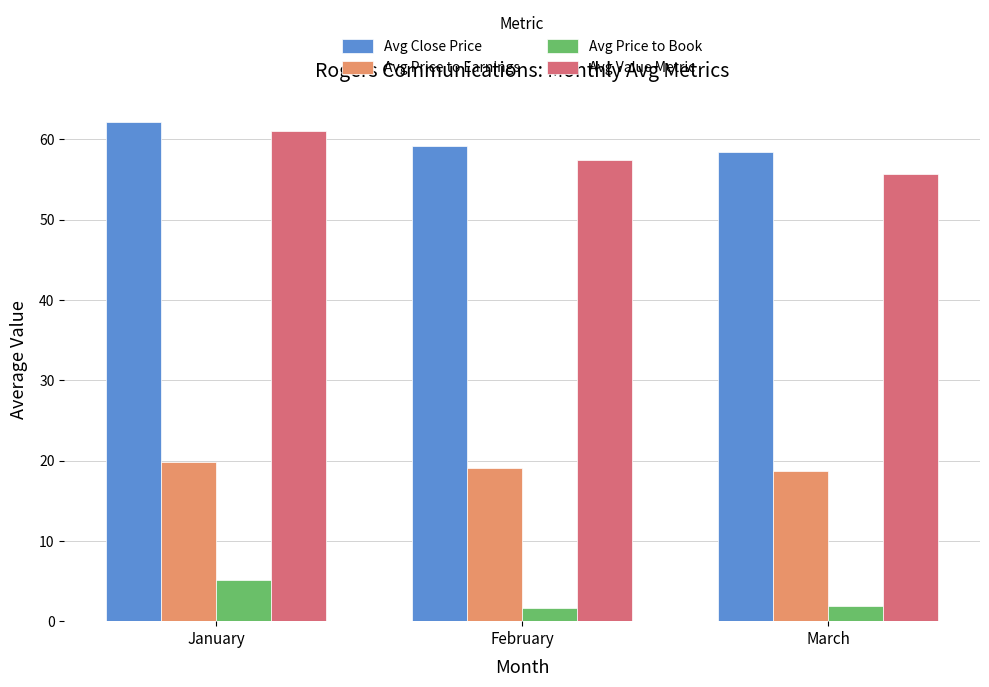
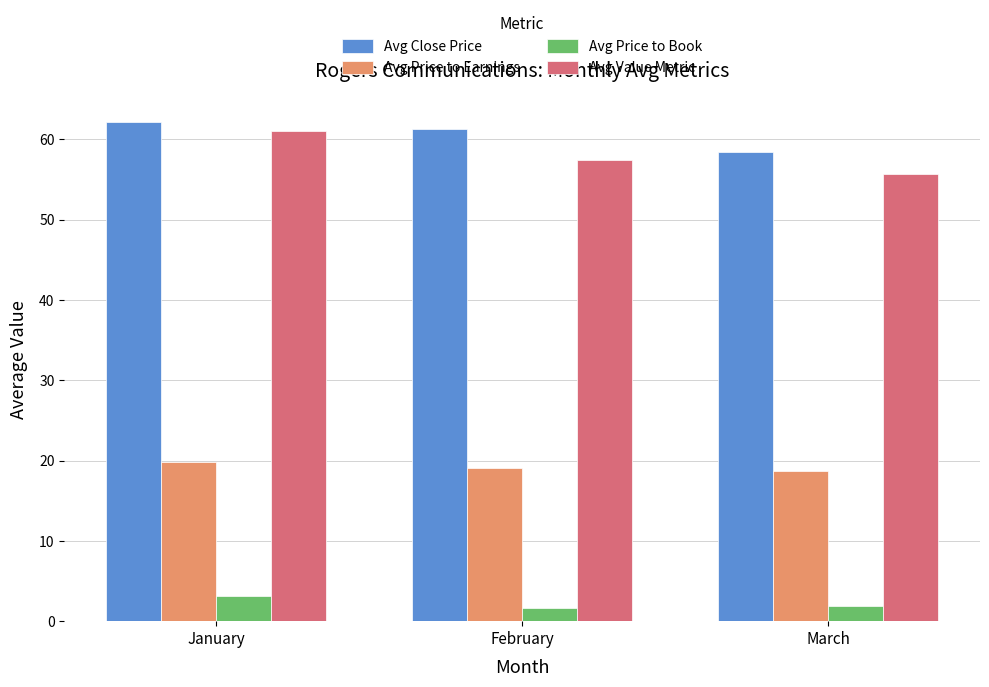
  {
    "Avg Close Price": {
      "January": 62,
-     "February": 59,
+     "February": 61,
      "March": 58
    },
    "Avg Price to Book": {
-     "January": 5,
+     "January": 3,
      "February": 2,
      "March": 2
    }
  }
